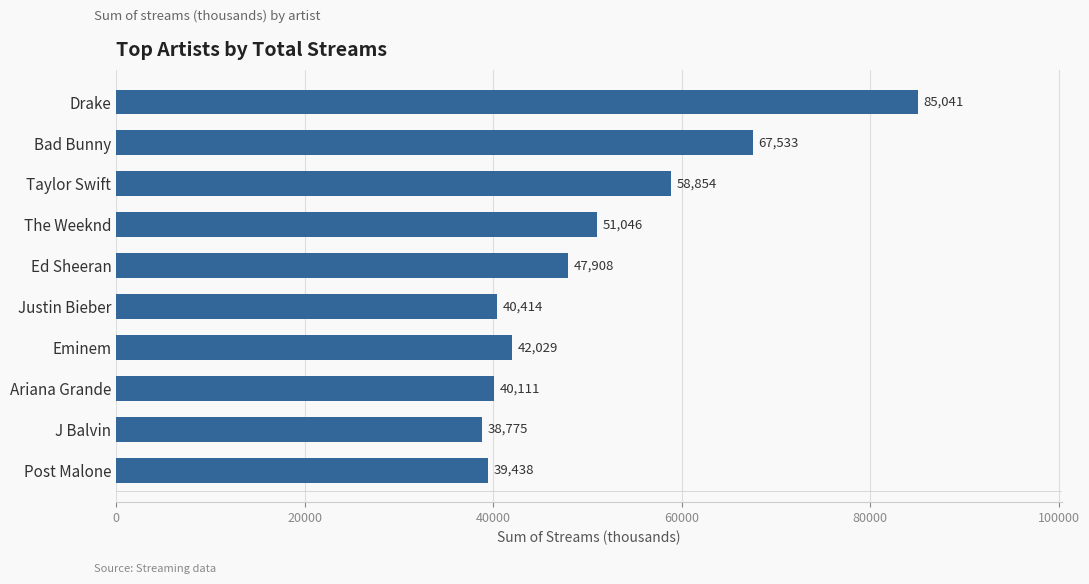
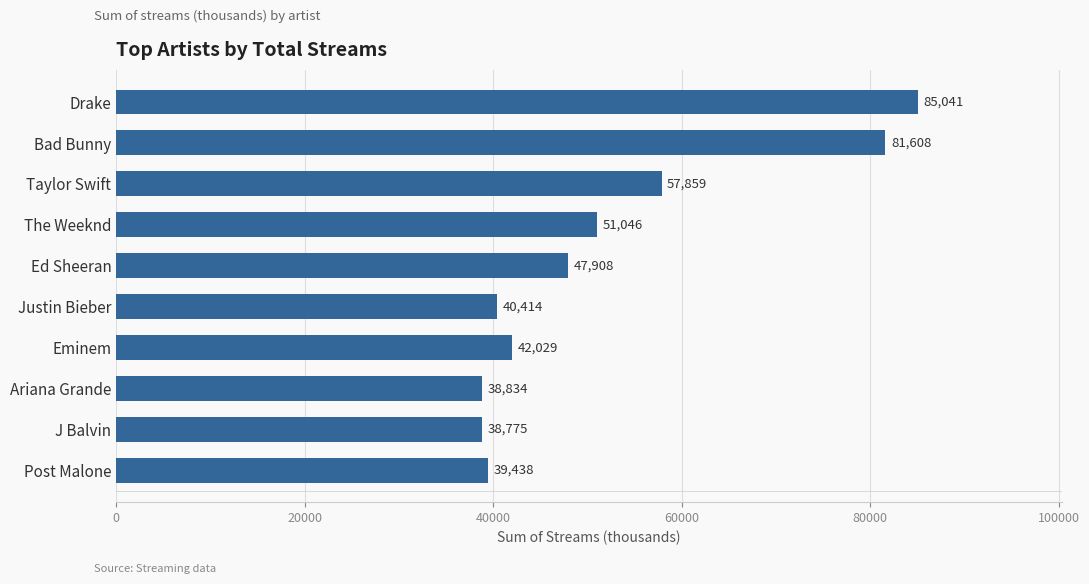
  {
    "Drake": "85,041",
-   "Bad Bunny": "67,533",
-   "Taylor Swift": "58,854",
+   "Bad Bunny": "81,608",
+   "Taylor Swift": "57,859",
    "The Weeknd": "51,046",
    "Ed Sheeran": "47,908",
    "Justin Bieber": "40,414",
    "Eminem": "42,029",
-   "Ariana Grande": "40,111",
+   "Ariana Grande": "38,834",
    "J Balvin": "38,775",
    "Post Malone": "39,438"
  }
